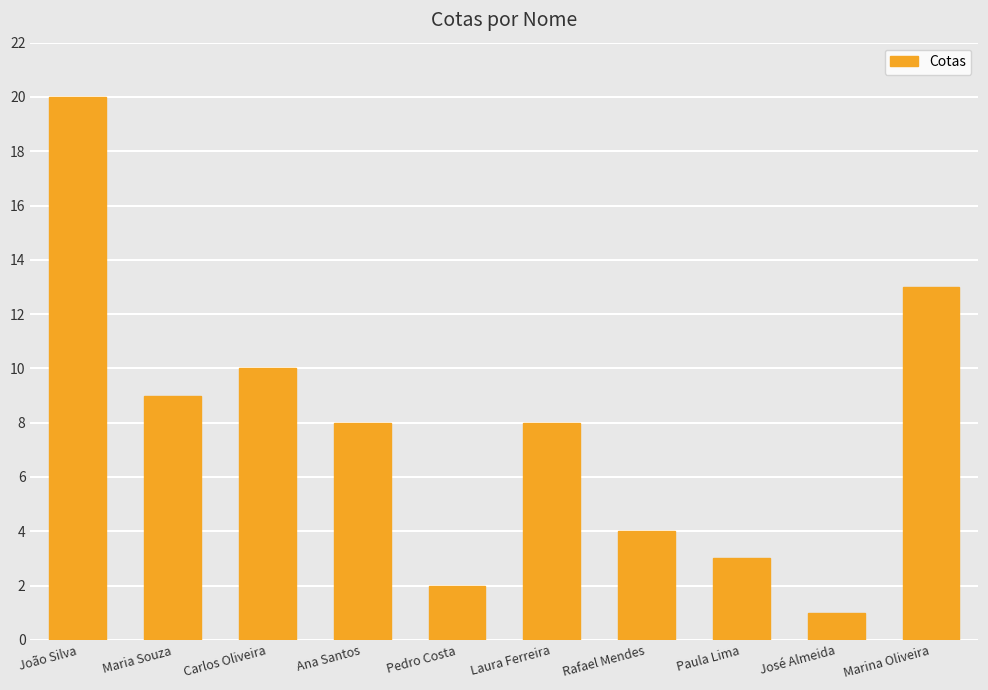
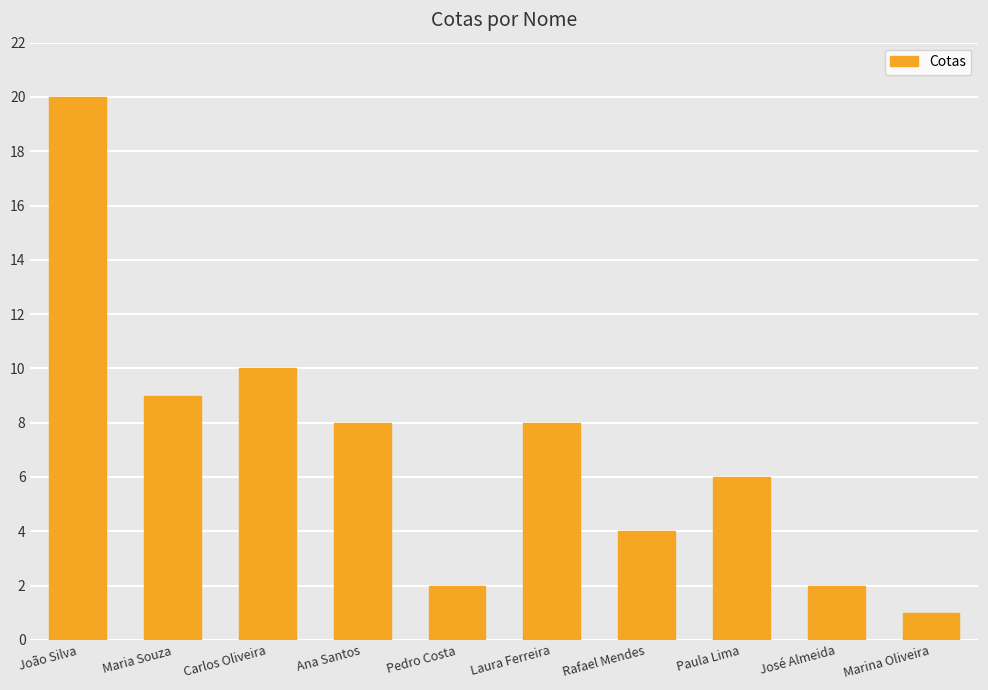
  {
    "João Silva": 20,
    "Maria Souza": 9,
    "Carlos Oliveira": 10,
    "Ana Santos": 8,
    "Pedro Costa": 2,
    "Laura Ferreira": 8,
    "Rafael Mendes": 4,
-   "Paula Lima": 3,
-   "José Almeida": 1,
-   "Marina Oliveira": 13
+   "Paula Lima": 6,
+   "José Almeida": 2,
+   "Marina Oliveira": 1
  }
